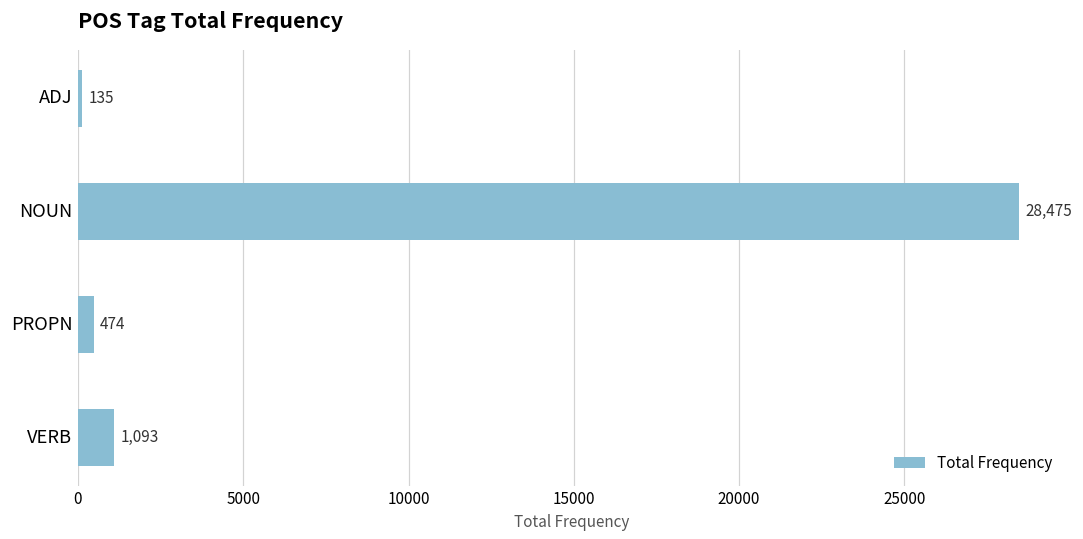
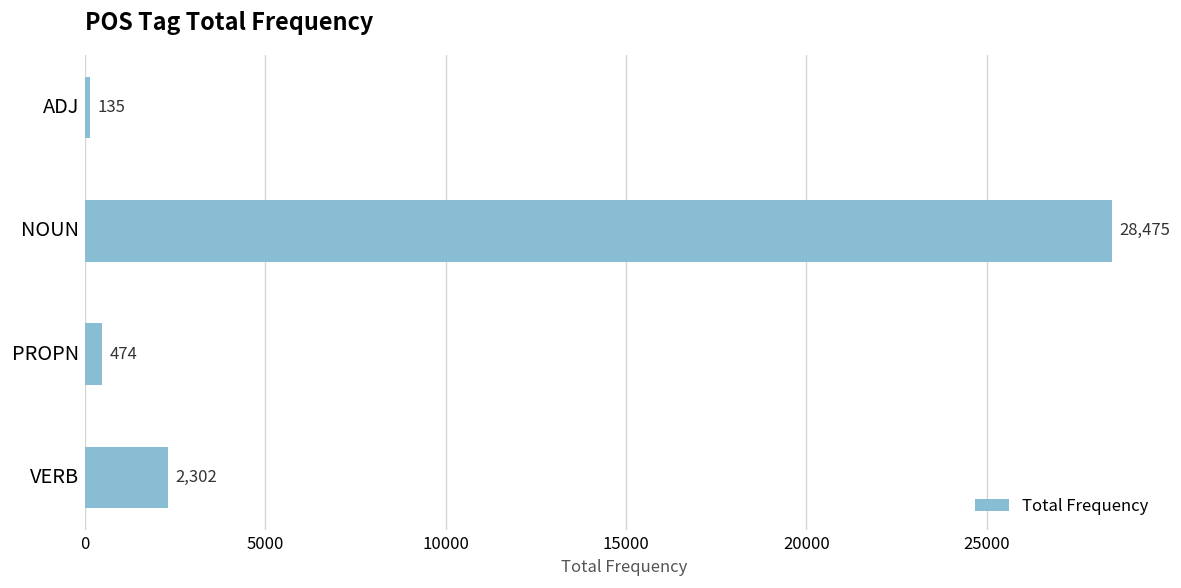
  {
    "ADJ": "135",
    "NOUN": "28,475",
    "PROPN": "474",
-   "VERB": "1,093"
+   "VERB": "2,302"
  }
